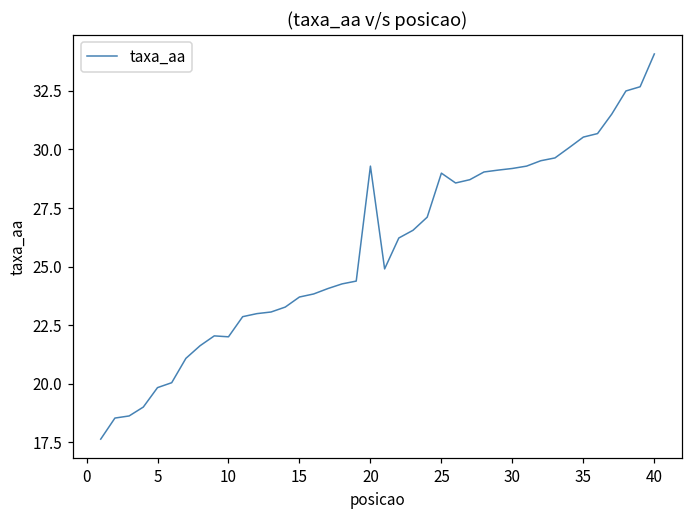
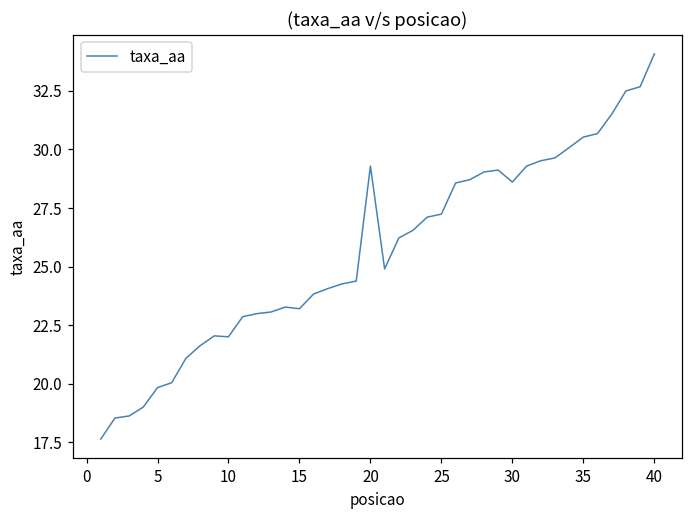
  {
    "5": 19.8,
    "10": 22.0,
-   "15": 23.7,
+   "15": 23.2,
    "20": 29.3,
-   "25": 29.0,
-   "30": 29.2,
+   "25": 27.2,
+   "30": 28.6,
    "35": 30.5,
    "40": 34.1
  }
